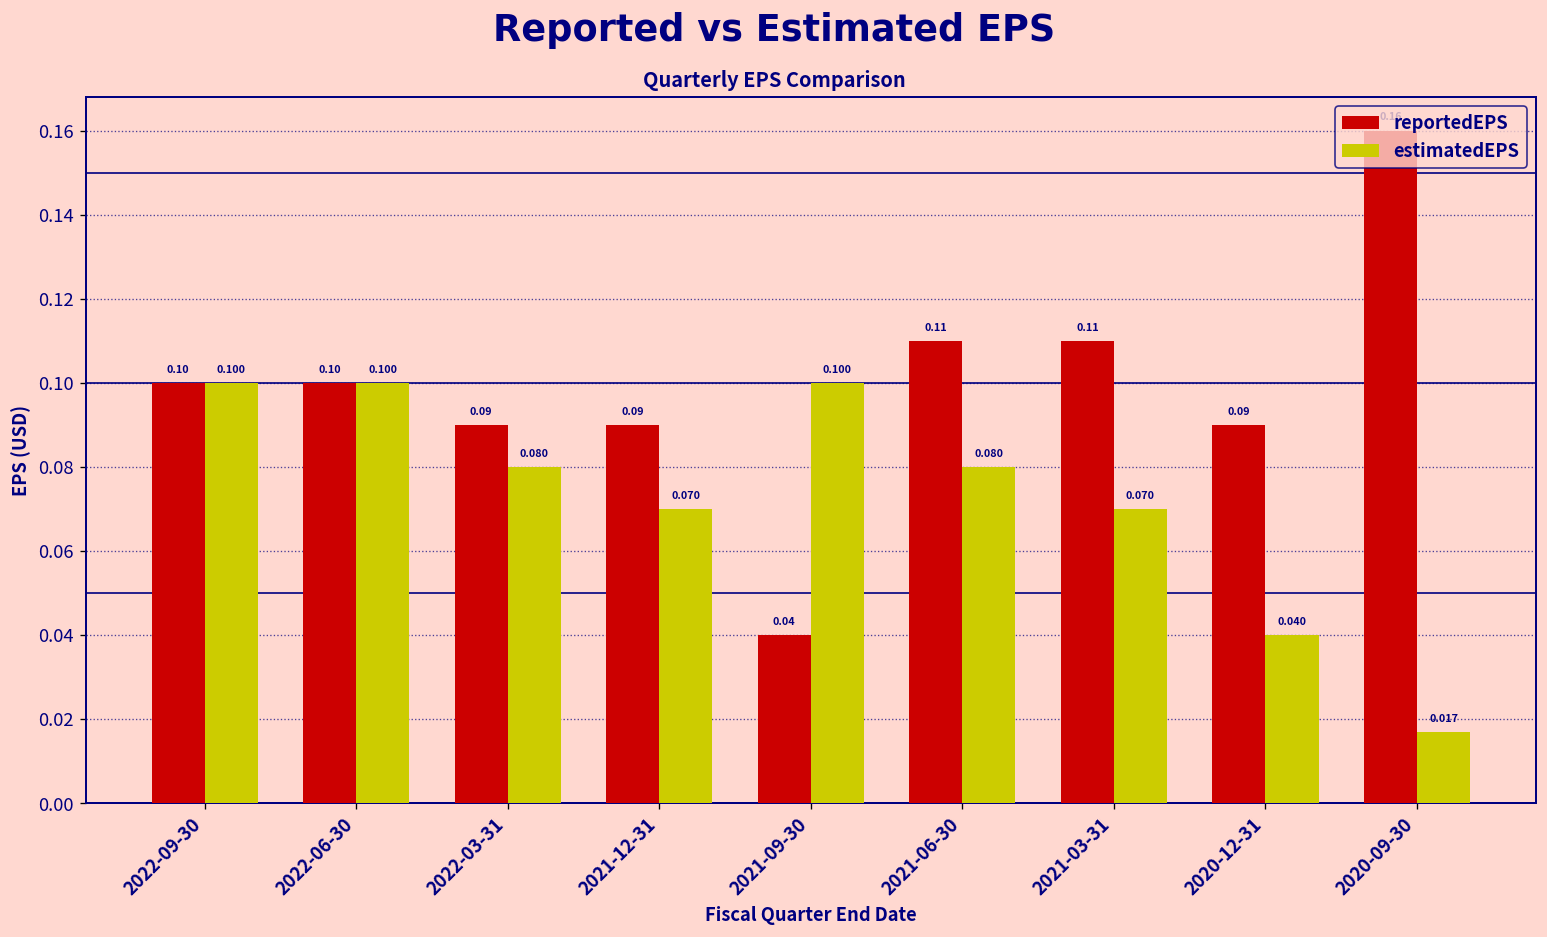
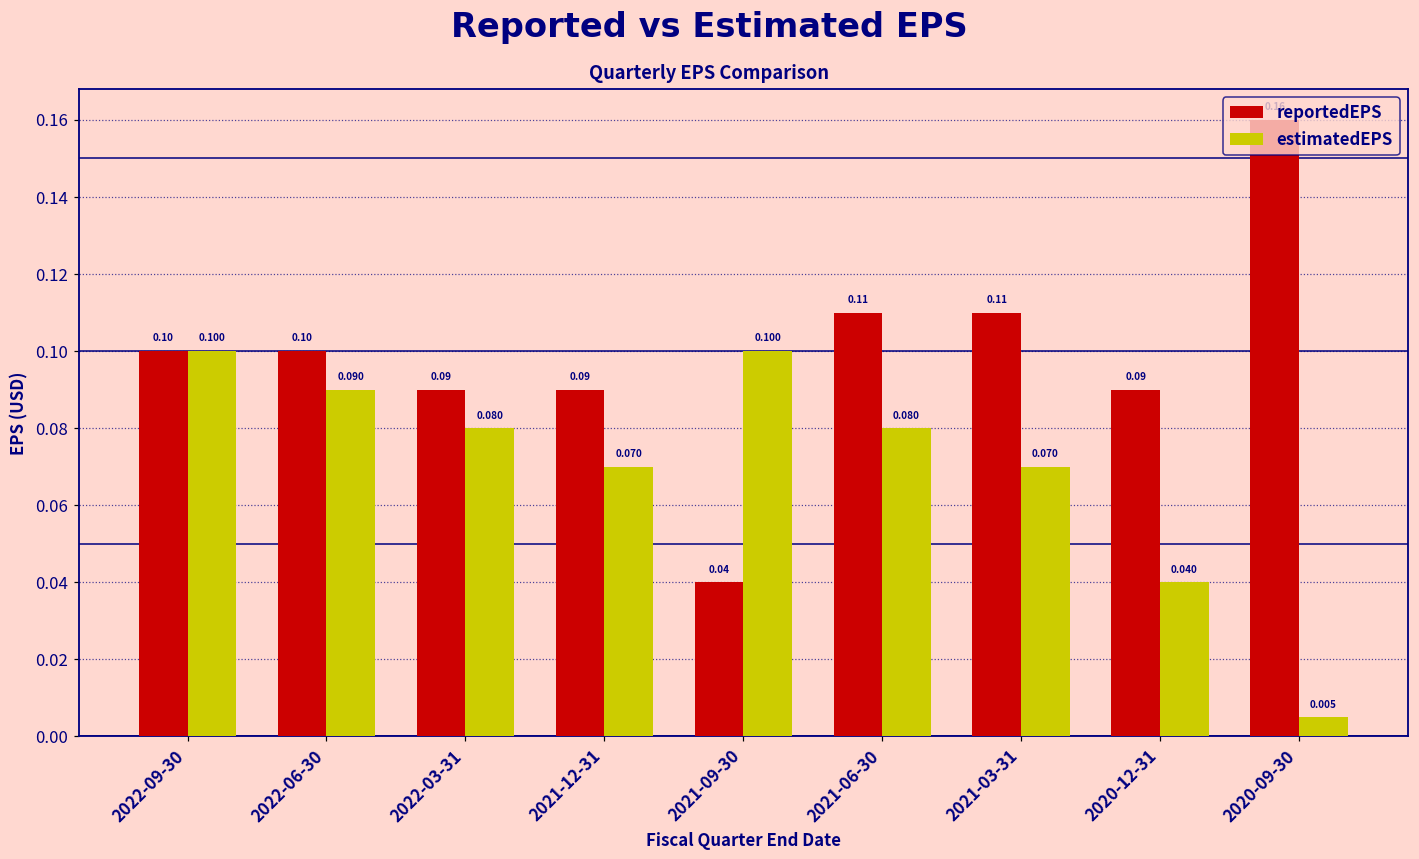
  {
    "reportedEPS": {
      "2022-09-30": 0.10,
      "2022-06-30": 0.10,
      "2022-03-31": 0.09,
      "2021-12-31": 0.09,
      "2021-09-30": 0.04,
      "2021-06-30": 0.11,
      "2021-03-31": 0.11,
      "2020-12-31": 0.09
    },
    "estimatedEPS": {
      "2022-09-30": 0.100,
-     "2022-06-30": 0.100,
+     "2022-06-30": 0.090,
      "2022-03-31": 0.080,
      "2021-12-31": 0.070,
      "2021-09-30": 0.100,
      "2021-06-30": 0.080,
      "2021-03-31": 0.070,
      "2020-12-31": 0.040,
-     "2020-09-30": 0.017
+     "2020-09-30": 0.005
    }
  }
